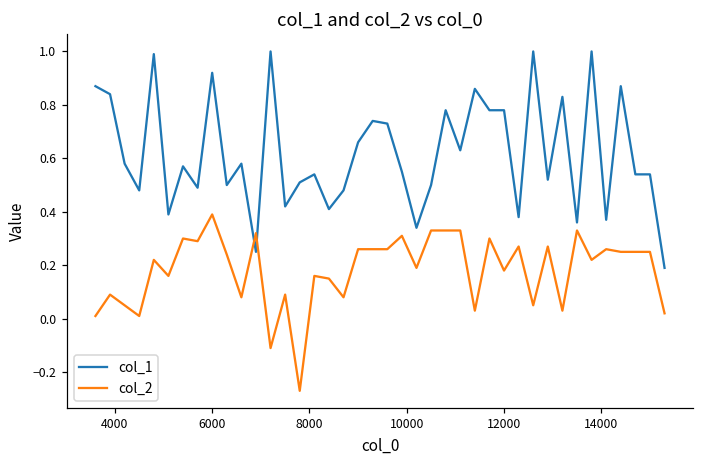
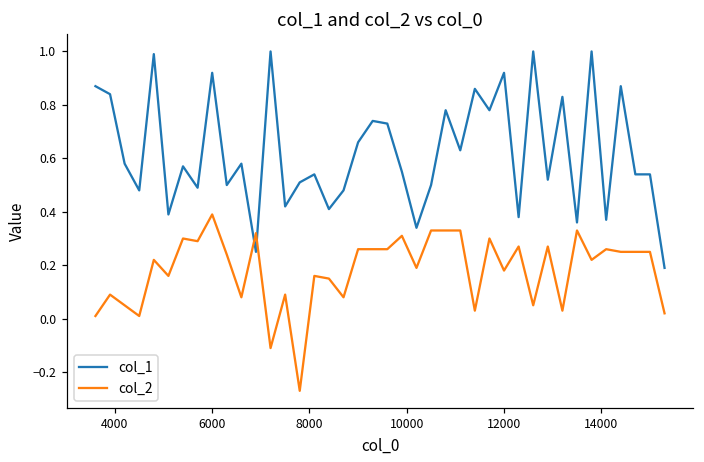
  {
    "col_1": {
      "6000": 0.92,
-     "12000": 0.78
+     "12000": 0.92
    },
    "col_2": {
      "6000": 0.39,
      "12000": 0.18
    }
  }
